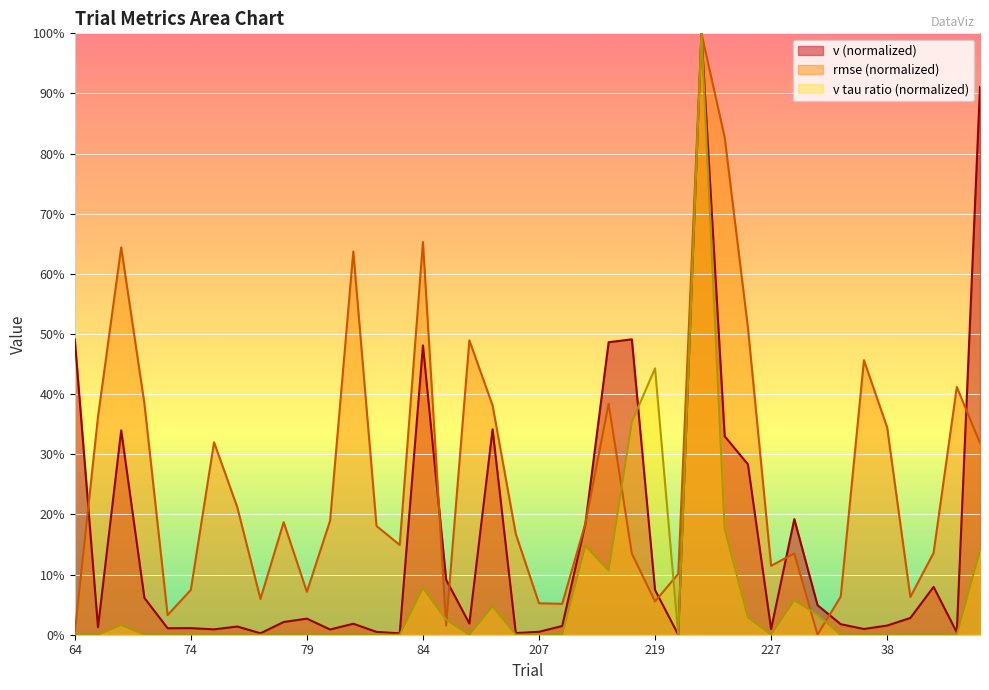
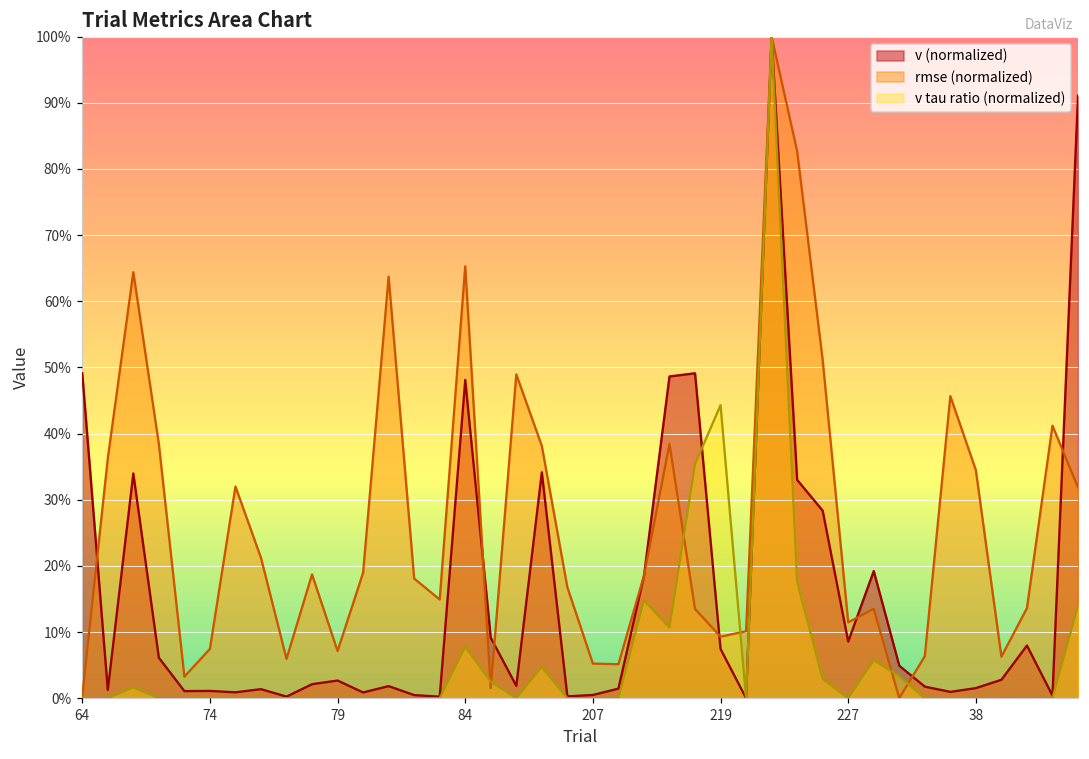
  {
    "v (normalized)": {
      "64": "49%",
      "74": "1%",
      "79": "3%",
      "84": "48%",
      "207": "0%",
      "219": "7%",
-     "227": "1%",
+     "227": "9%",
      "38": "2%"
    },
    "rmse (normalized)": {
      "74": "7%",
      "79": "7%",
      "84": "65%",
      "207": "5%",
-     "219": "6%",
+     "219": "9%",
      "227": "11%",
      "38": "34%"
    },
    "v tau ratio (normalized)": {
      "74": "0%",
      "79": "0%",
      "84": "8%",
      "207": "0%",
      "219": "44%",
      "227": "0%",
      "38": "0%"
    }
  }
